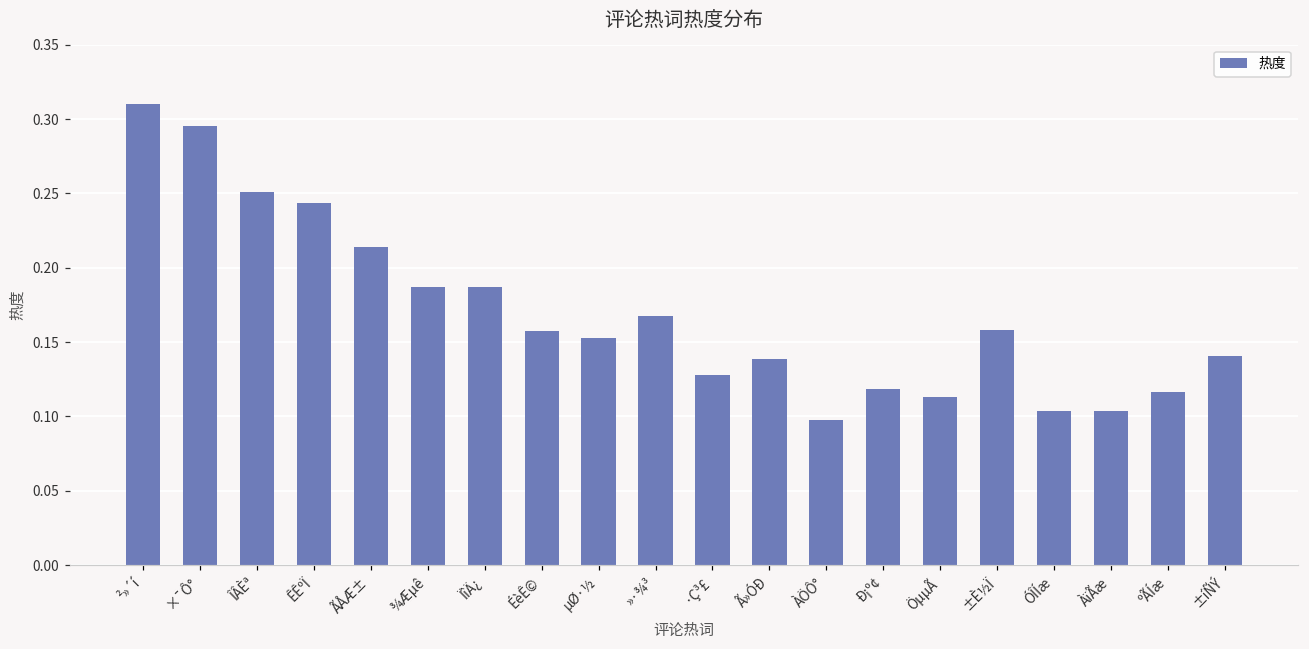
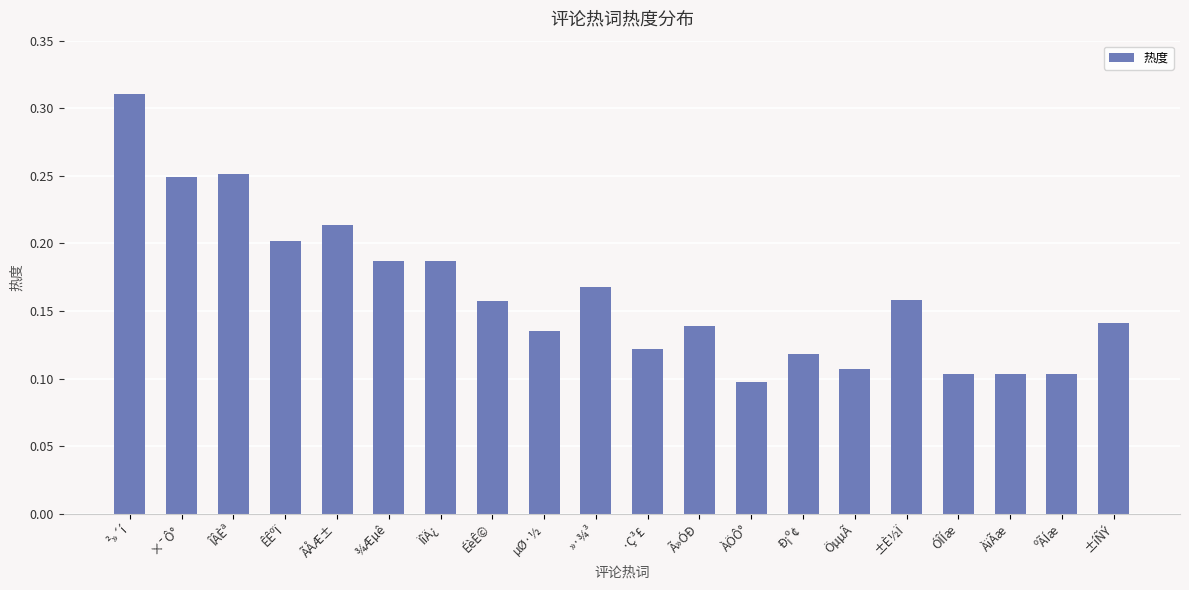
  {
    "²»´í": 0.310,
-   "×¯Ô°": 0.296,
+   "×¯Ô°": 0.249,
    "ÎÂÈª": 0.251,
-   "ÊÊºÏ": 0.244,
+   "ÊÊºÏ": 0.202,
    "ÃÅÆ±": 0.214,
    "¾Æµê": 0.187,
    "ÏîÄ¿": 0.187,
    "ÉèÊ©": 0.158,
-   "µØ·½": 0.153,
+   "µØ·½": 0.135,
    "»·¾³": 0.168,
-   "·Ç³£": 0.128,
+   "·Ç³£": 0.122,
    "Ã»ÓÐ": 0.139,
    "ÀÖÔ°": 0.098,
    "Ð¡º¢": 0.118,
-   "ÖµµÃ": 0.113,
+   "ÖµµÃ": 0.107,
    "±È½Ï": 0.158,
    "ÓÎÍæ": 0.103,
    "ÀïÃæ": 0.103,
-   "ºÃÍæ": 0.116,
+   "ºÃÍæ": 0.103,
    "±íÑÝ": 0.141
  }
